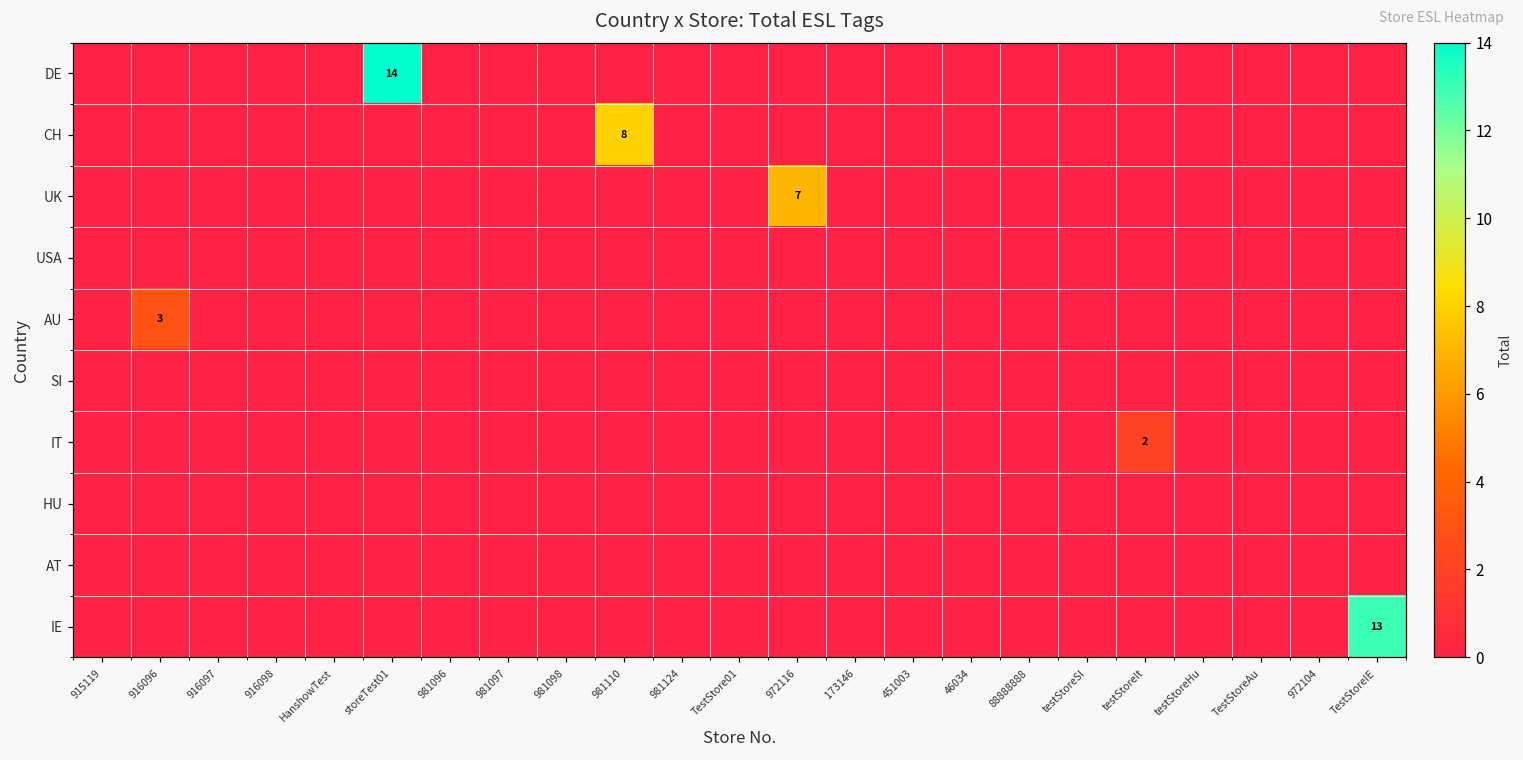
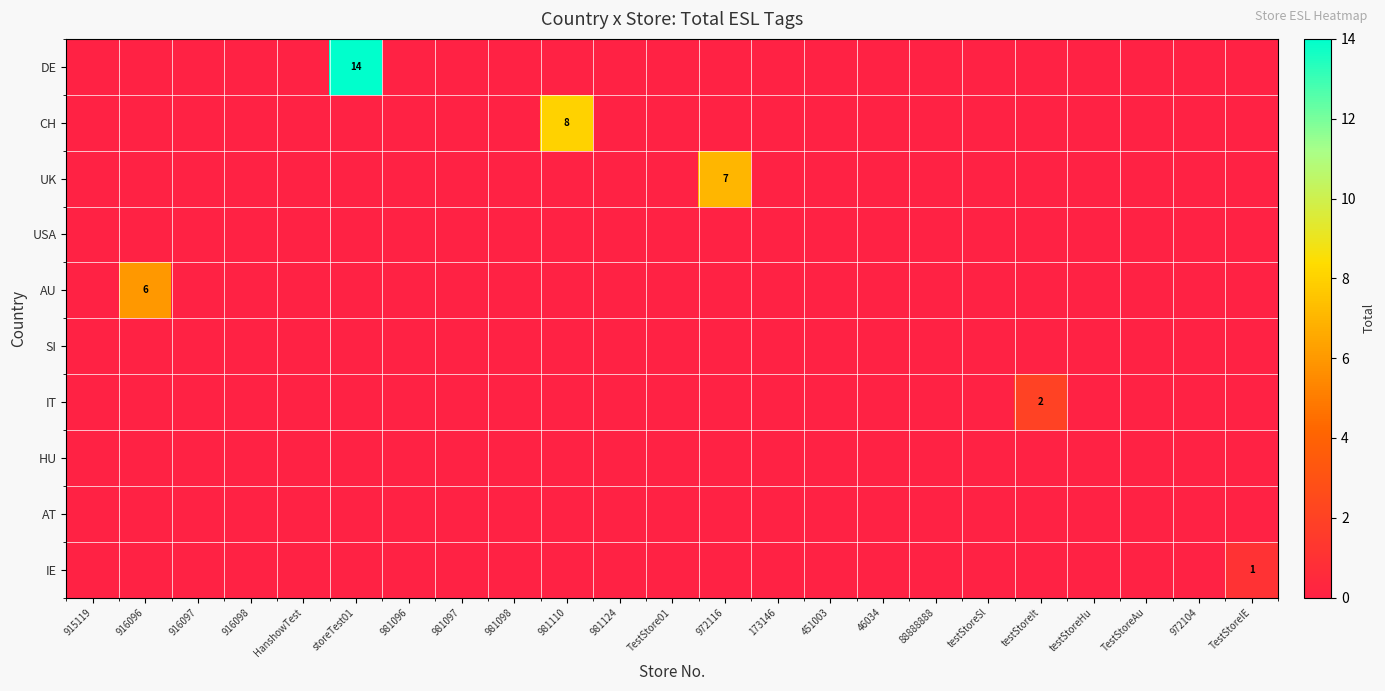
  {
    "DE": {
      "storeTest01": 14
    },
    "CH": {
      "981110": 8
    },
    "UK": {
      "972116": 7
    },
    "AU": {
-     "916096": 3
+     "916096": 6
    },
    "IT": {
      "testStoreIt": 2
    },
    "IE": {
-     "TestStoreIE": 13
+     "TestStoreIE": 1
    }
  }
